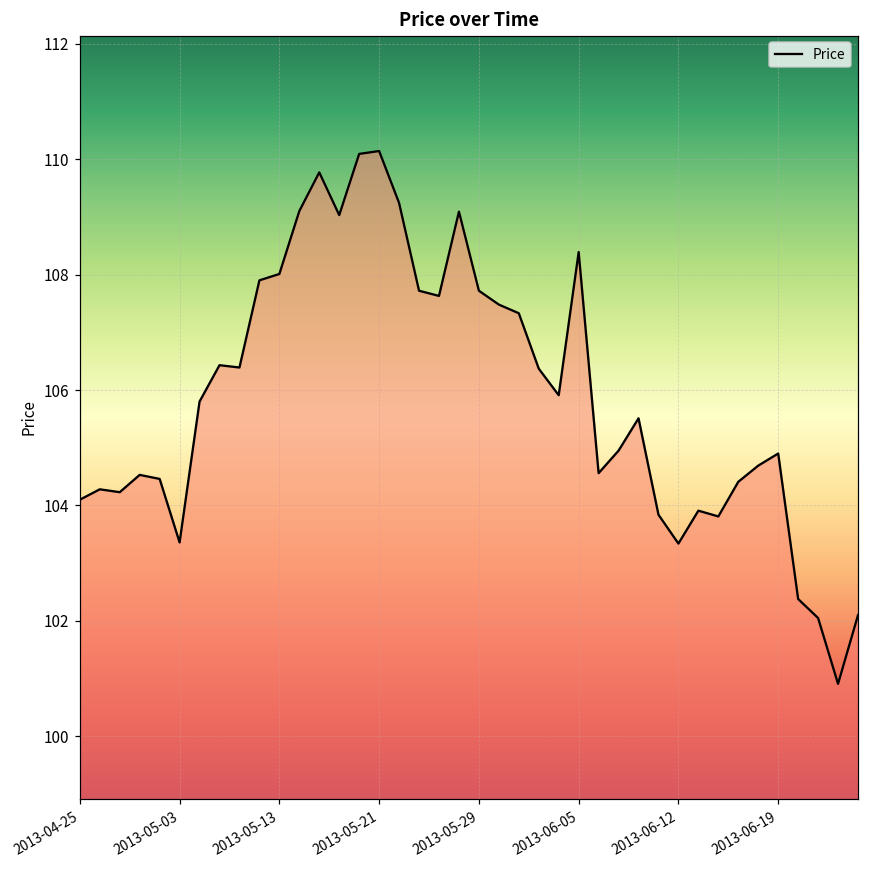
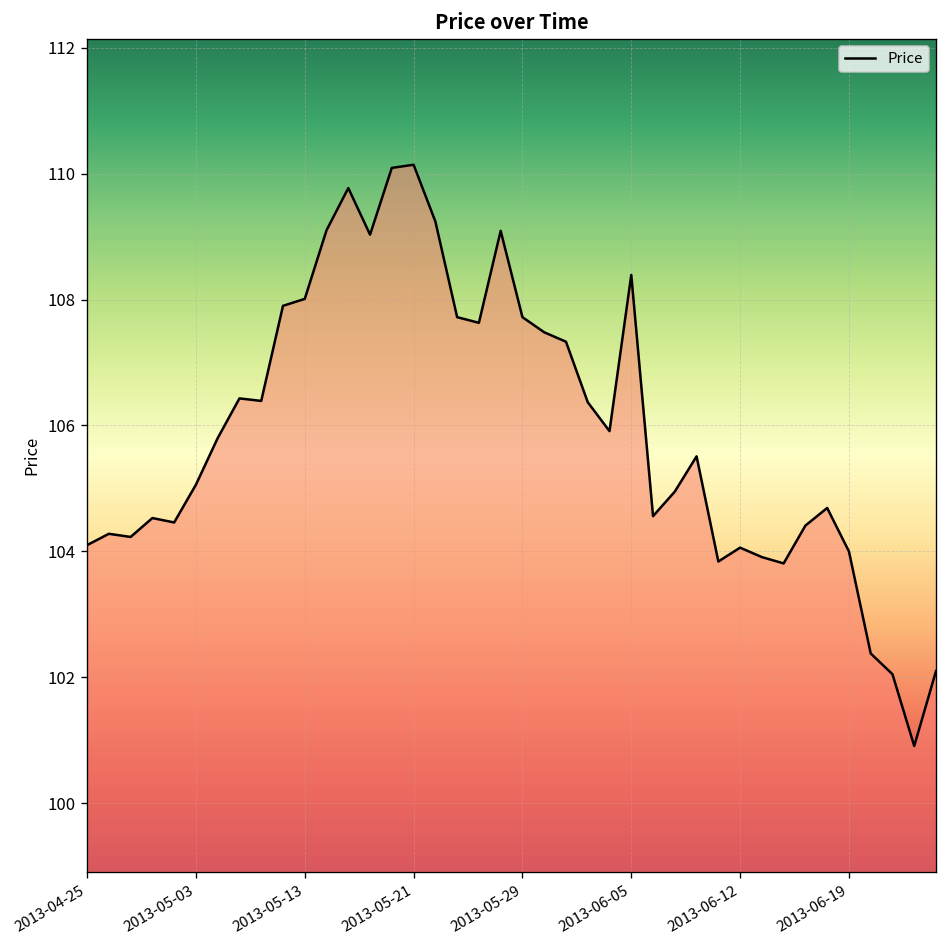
  {
    "2013-04-25": 104.1,
-   "2013-05-03": 103.4,
+   "2013-05-03": 105.1,
    "2013-05-13": 108.0,
    "2013-05-21": 110.1,
    "2013-05-29": 107.7,
    "2013-06-05": 108.4,
-   "2013-06-12": 103.3,
-   "2013-06-19": 104.9
+   "2013-06-12": 104.1,
+   "2013-06-19": 104.0
  }
